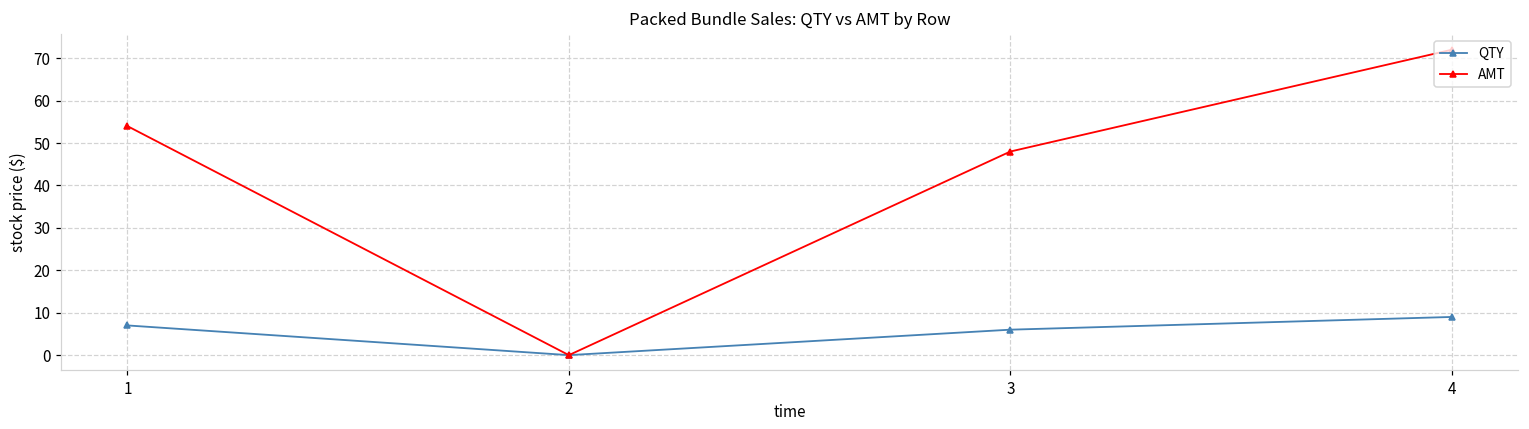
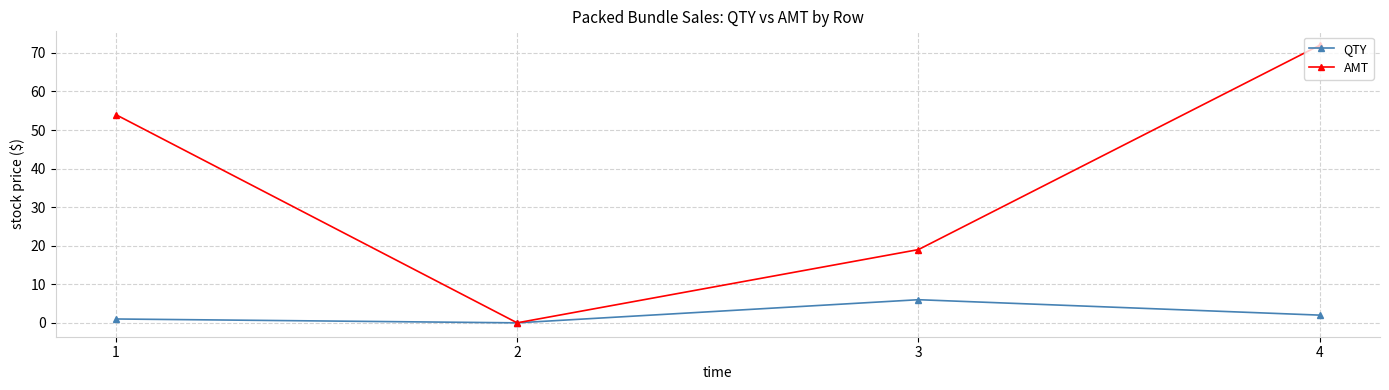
  {
    "QTY": {
-     "1": 7,
+     "1": 1,
      "3": 6,
-     "4": 9
+     "4": 2
    },
    "AMT": {
      "1": 54,
-     "3": 48
+     "3": 19
    }
  }
